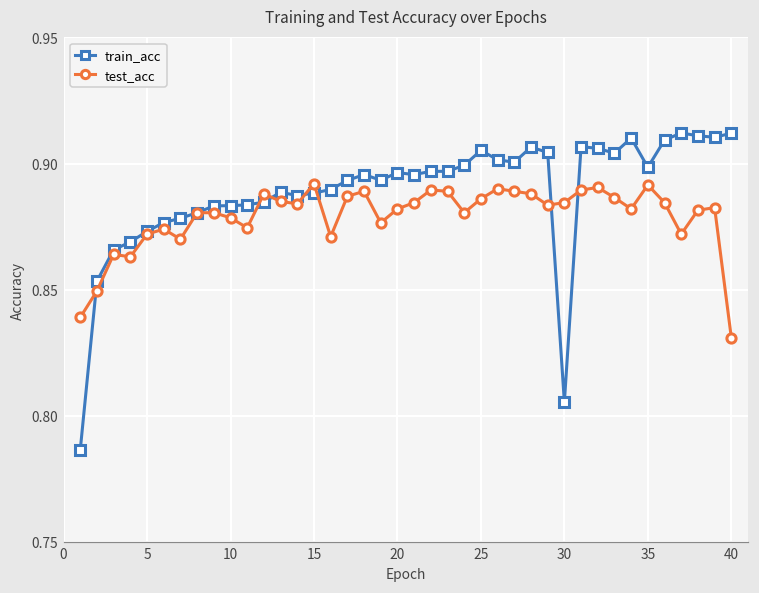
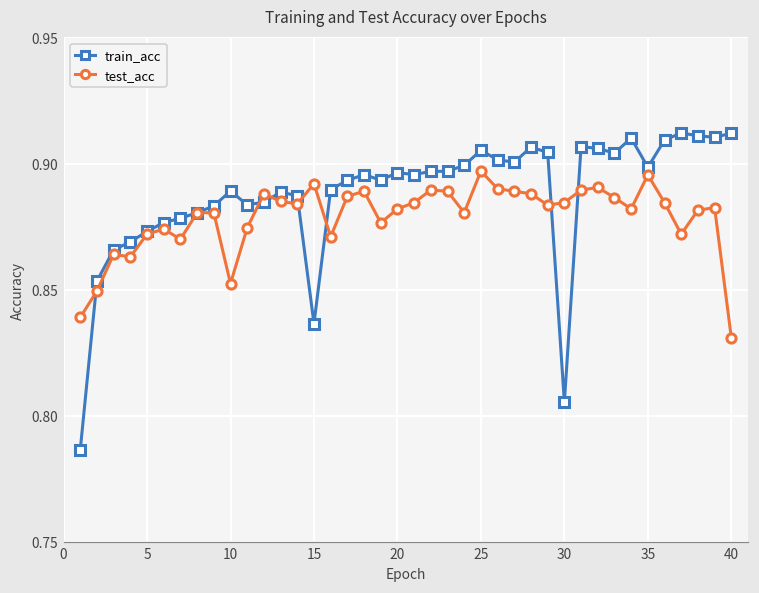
  {
    "train_acc": {
-     "10": 0.883,
-     "15": 0.888,
+     "10": 0.889,
+     "15": 0.837,
      "20": 0.896,
      "25": 0.905,
      "30": 0.805,
      "35": 0.899,
      "40": 0.912
    },
    "test_acc": {
-     "10": 0.879,
+     "10": 0.852,
      "15": 0.892,
      "20": 0.882,
-     "25": 0.886,
+     "25": 0.897,
      "30": 0.885,
-     "35": 0.892,
+     "35": 0.896,
      "40": 0.831
    }
  }
